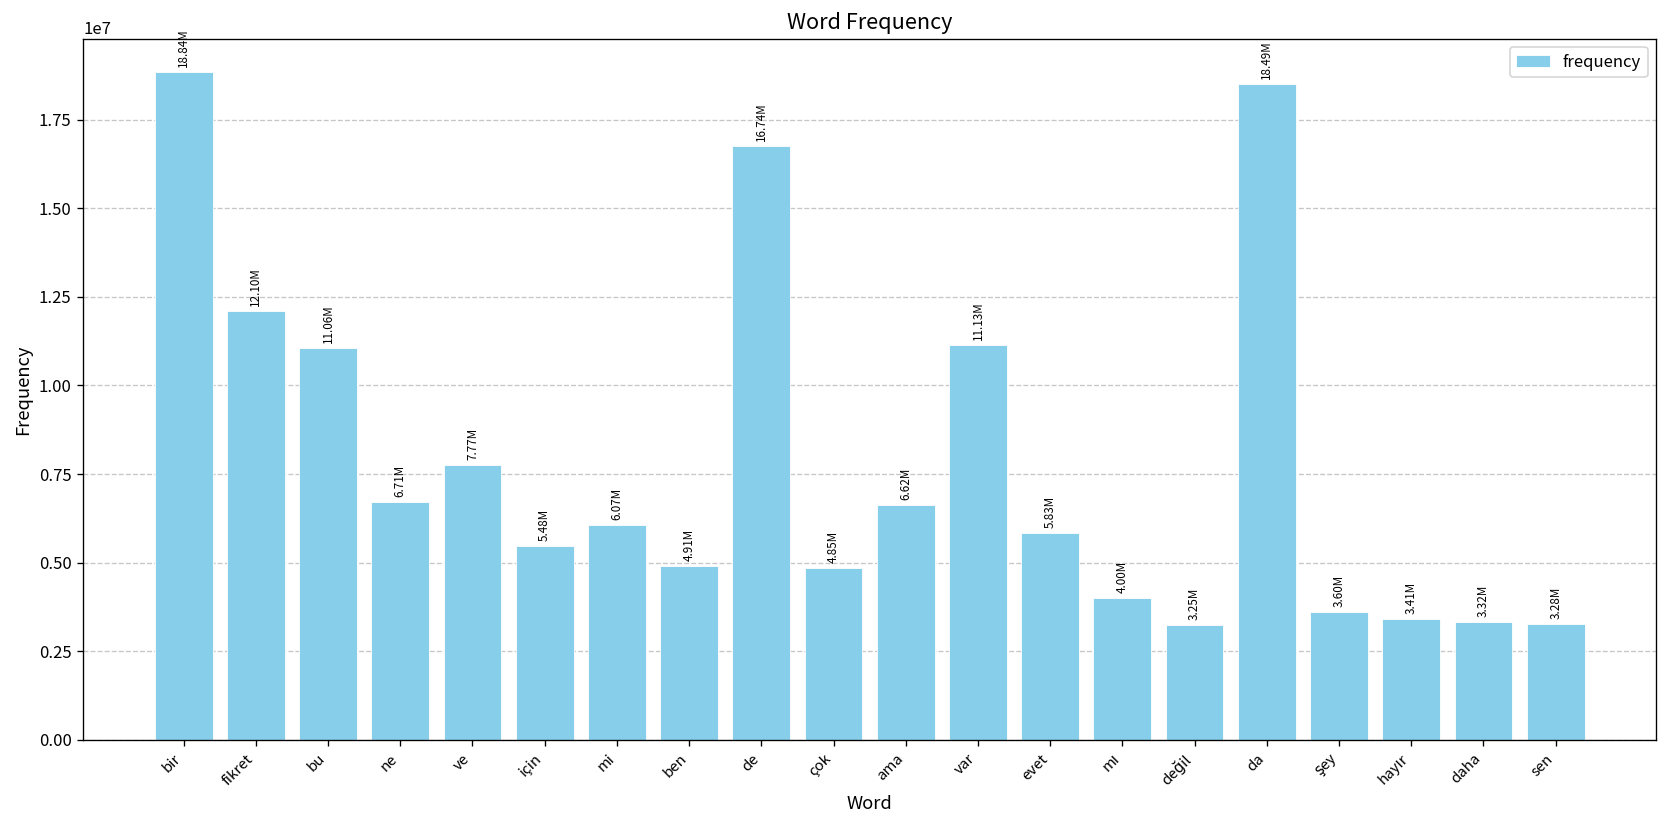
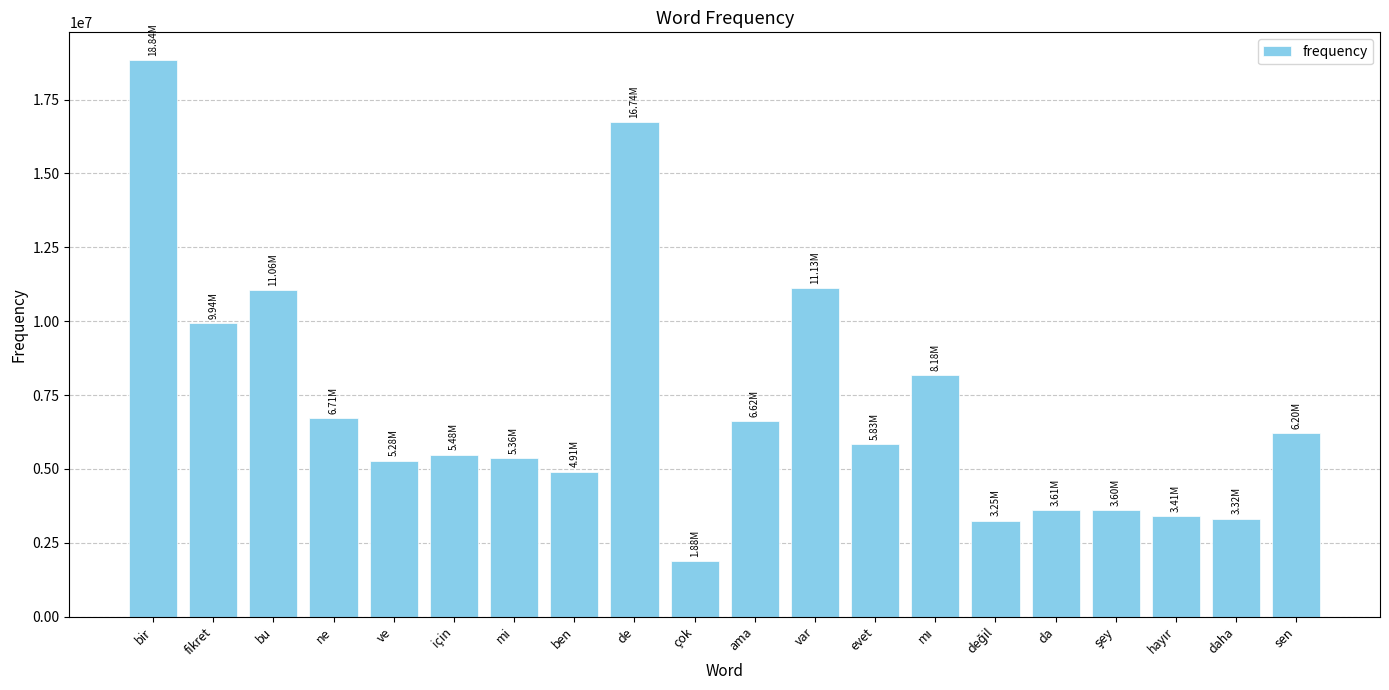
  {
    "bir": "18.84M",
-   "fikret": "12.10M",
+   "fikret": "9.94M",
    "bu": "11.06M",
    "ne": "6.71M",
-   "ve": "7.77M",
+   "ve": "5.28M",
    "için": "5.48M",
-   "mi": "6.07M",
+   "mi": "5.36M",
    "ben": "4.91M",
    "de": "16.74M",
-   "çok": "4.85M",
+   "çok": "1.88M",
    "ama": "6.62M",
    "var": "11.13M",
    "evet": "5.83M",
-   "mı": "4.00M",
+   "mı": "8.18M",
    "değil": "3.25M",
-   "da": "18.49M",
+   "da": "3.61M",
    "şey": "3.60M",
    "hayır": "3.41M",
    "daha": "3.32M",
-   "sen": "3.28M"
+   "sen": "6.20M"
  }
